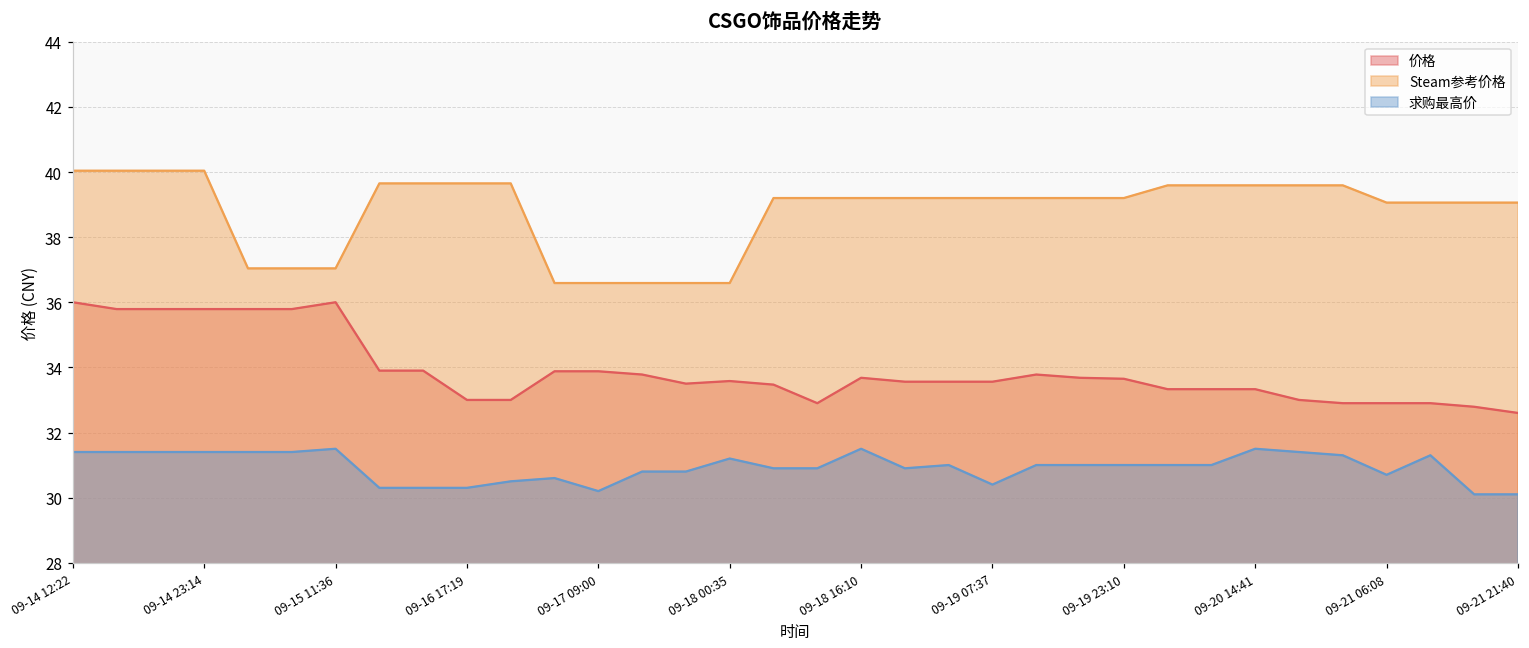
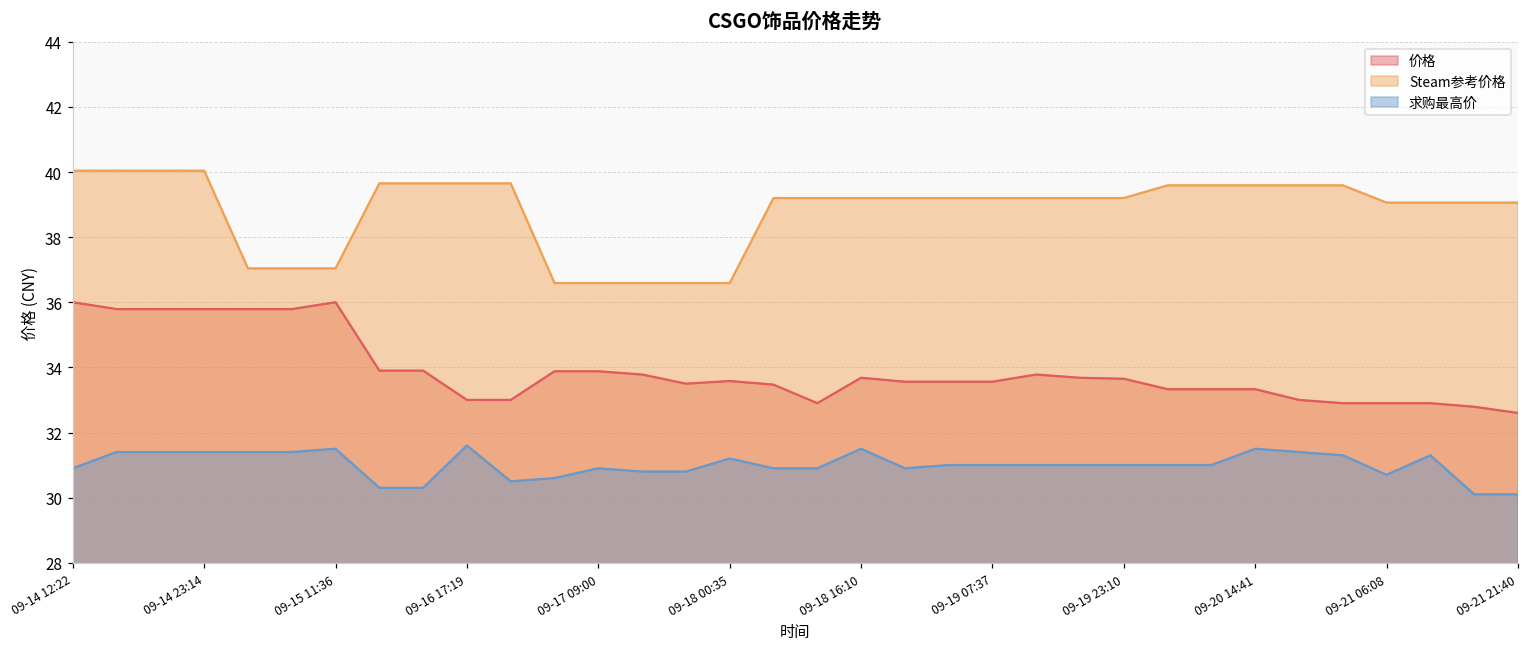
  {
    "求购最高价": {
-     "09-14 12:22": 31.4,
+     "09-14 12:22": 30.9,
      "09-14 23:14": 31.4,
      "09-15 11:36": 31.5,
-     "09-16 17:19": 30.3,
-     "09-17 09:00": 30.2,
+     "09-16 17:19": 31.6,
+     "09-17 09:00": 30.9,
      "09-18 00:35": 31.2,
      "09-18 16:10": 31.5,
-     "09-19 07:37": 30.4,
+     "09-19 07:37": 31.0,
      "09-19 23:10": 31.0,
      "09-20 14:41": 31.5,
      "09-21 06:08": 30.7,
      "09-21 21:40": 30.1
    }
  }
